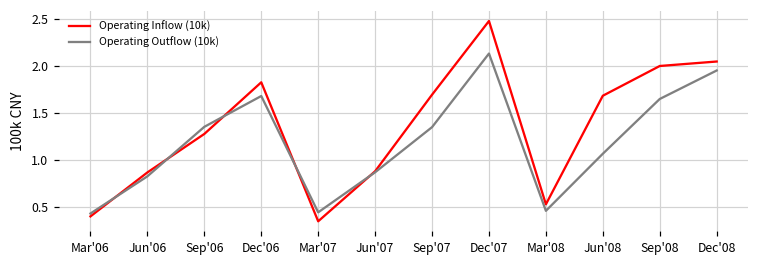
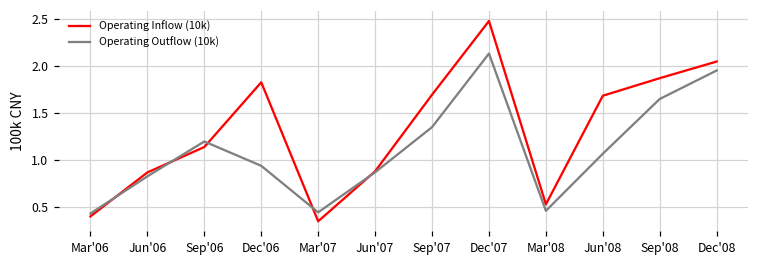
  {
    "Operating Inflow (10k)": {
      "Mar'06": 0.4,
      "Jun'06": 0.9,
-     "Sep'06": 1.3,
+     "Sep'06": 1.1,
      "Dec'06": 1.8,
      "Mar'07": 0.3,
      "Sep'07": 1.7,
      "Dec'07": 2.5,
      "Mar'08": 0.5,
      "Jun'08": 1.7,
-     "Sep'08": 2.0,
+     "Sep'08": 1.9,
      "Dec'08": 2.0
    },
    "Operating Outflow (10k)": {
      "Mar'06": 0.4,
      "Jun'06": 0.8,
-     "Sep'06": 1.4,
-     "Dec'06": 1.7,
+     "Sep'06": 1.2,
+     "Dec'06": 0.9,
      "Mar'07": 0.4,
      "Sep'07": 1.3,
      "Dec'07": 2.1,
      "Mar'08": 0.5,
      "Jun'08": 1.1,
      "Sep'08": 1.6,
      "Dec'08": 2.0
    }
  }
